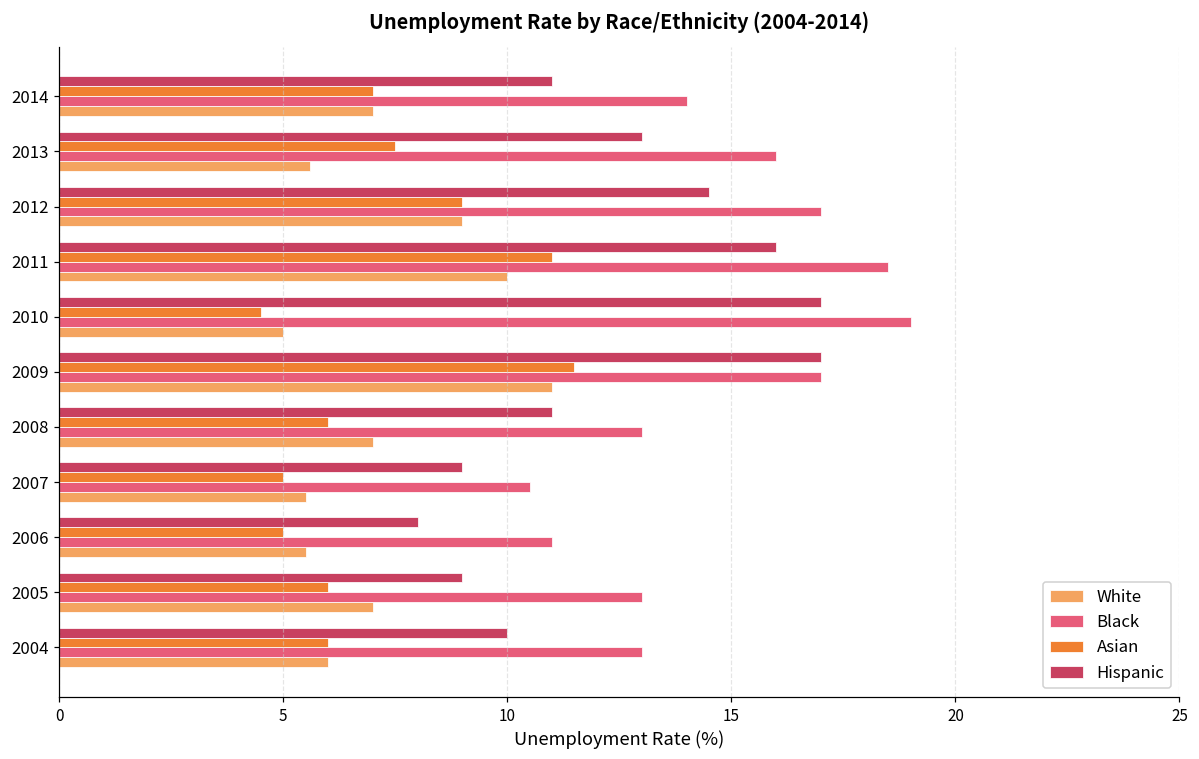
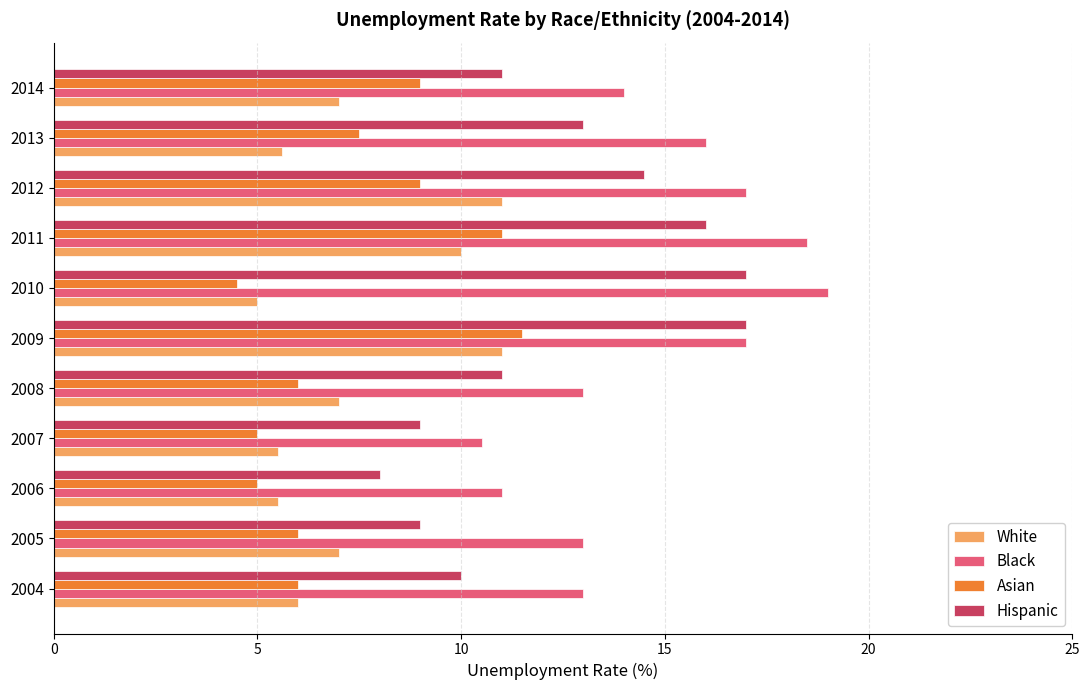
  {
    "White": {
      "2014": 7,
      "2013": 5.6,
-     "2012": 9,
+     "2012": 11,
      "2011": 10,
      "2010": 5,
      "2009": 11,
      "2008": 7,
      "2007": 5.5,
      "2006": 5.5,
      "2005": 7,
      "2004": 6
    },
    "Asian": {
-     "2014": 7,
+     "2014": 9,
      "2013": 7.5,
      "2012": 9,
      "2011": 11,
      "2010": 4.5,
      "2009": 11.5,
      "2008": 6,
      "2007": 5,
      "2006": 5,
      "2005": 6,
      "2004": 6
    }
  }
